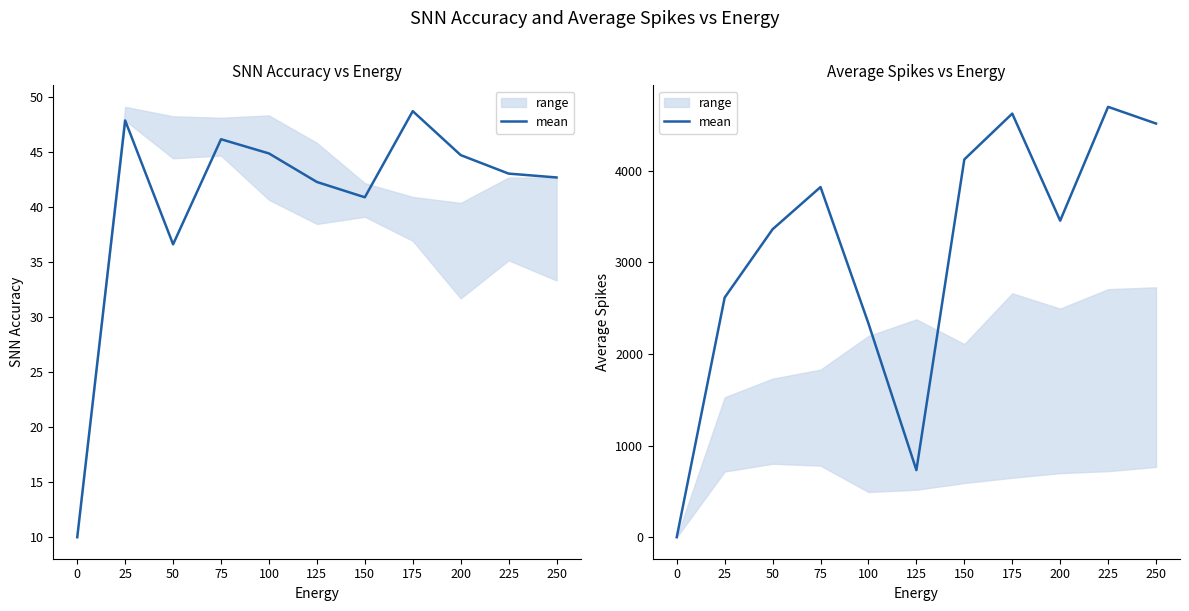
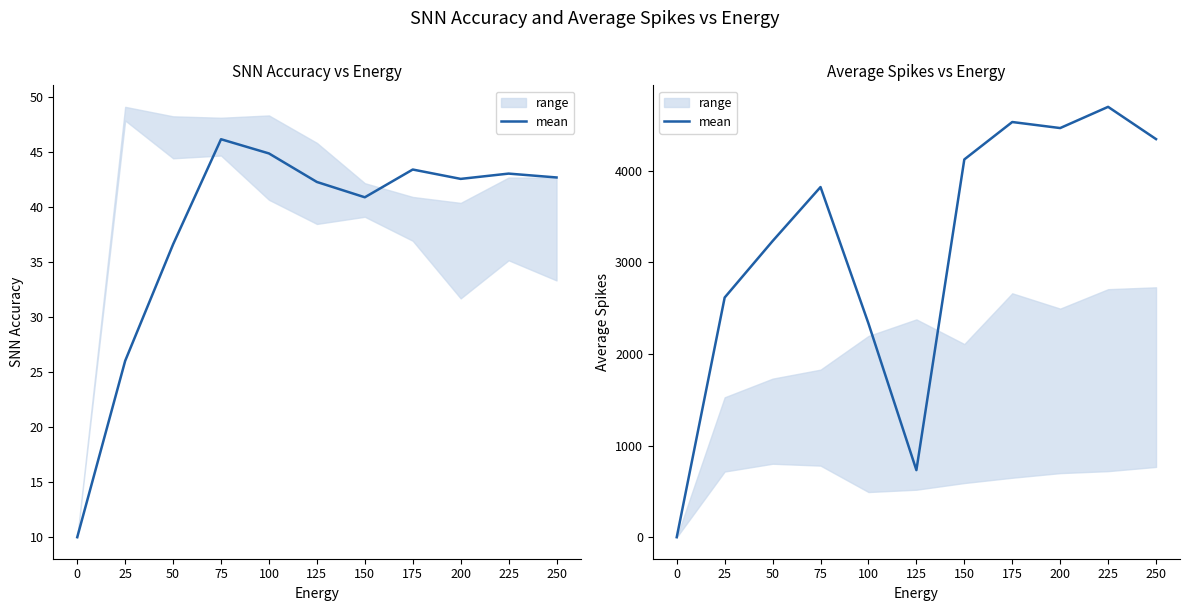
  {
    "SNN Accuracy vs Energy": {
      "mean": {
-       "25": 47.8,
+       "25": 26.0,
        "50": 36.6,
        "75": 46.1,
        "100": 44.8,
        "125": 42.3,
        "150": 40.9,
-       "175": 48.7,
-       "200": 44.7,
+       "175": 43.4,
+       "200": 42.5,
        "225": 43.0
      }
    },
    "Average Spikes vs Energy": {
      "mean": {
        "25": 2600,
-       "50": 3400,
+       "50": 3200,
        "75": 3800,
        "100": 2300,
        "125": 700,
        "150": 4100,
-       "175": 4600,
-       "200": 3500,
+       "175": 4500,
+       "200": 4500,
        "225": 4700,
-       "250": 4500
+       "250": 4300
      }
    }
  }
